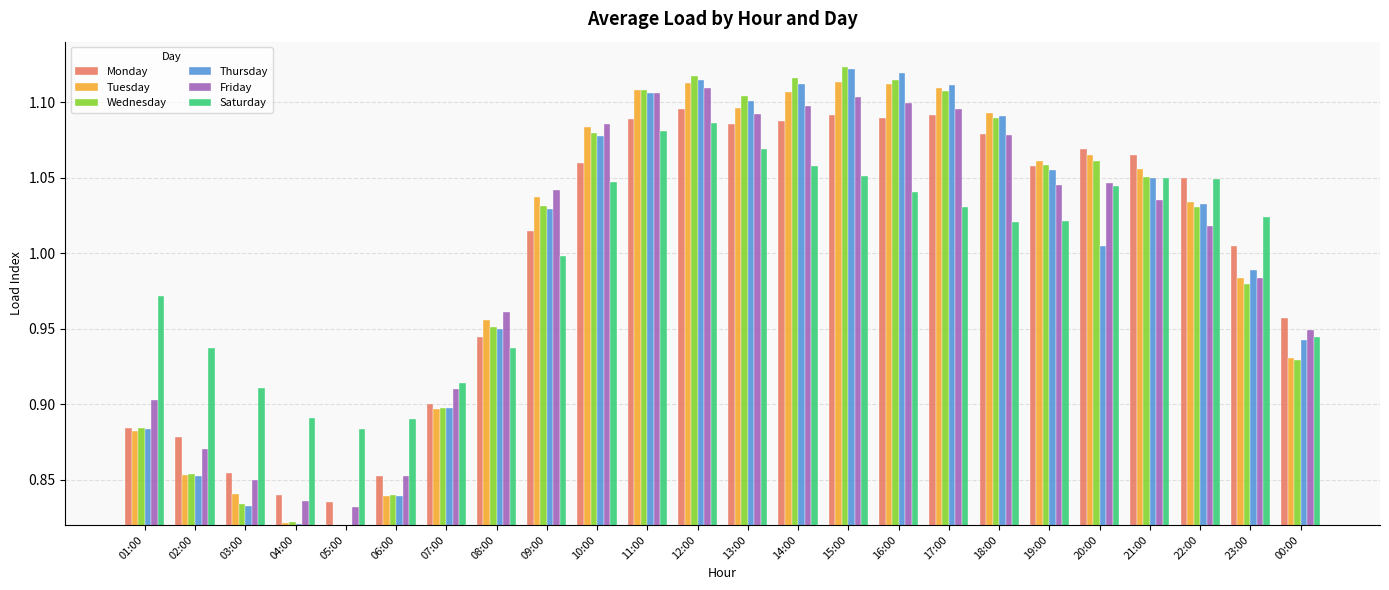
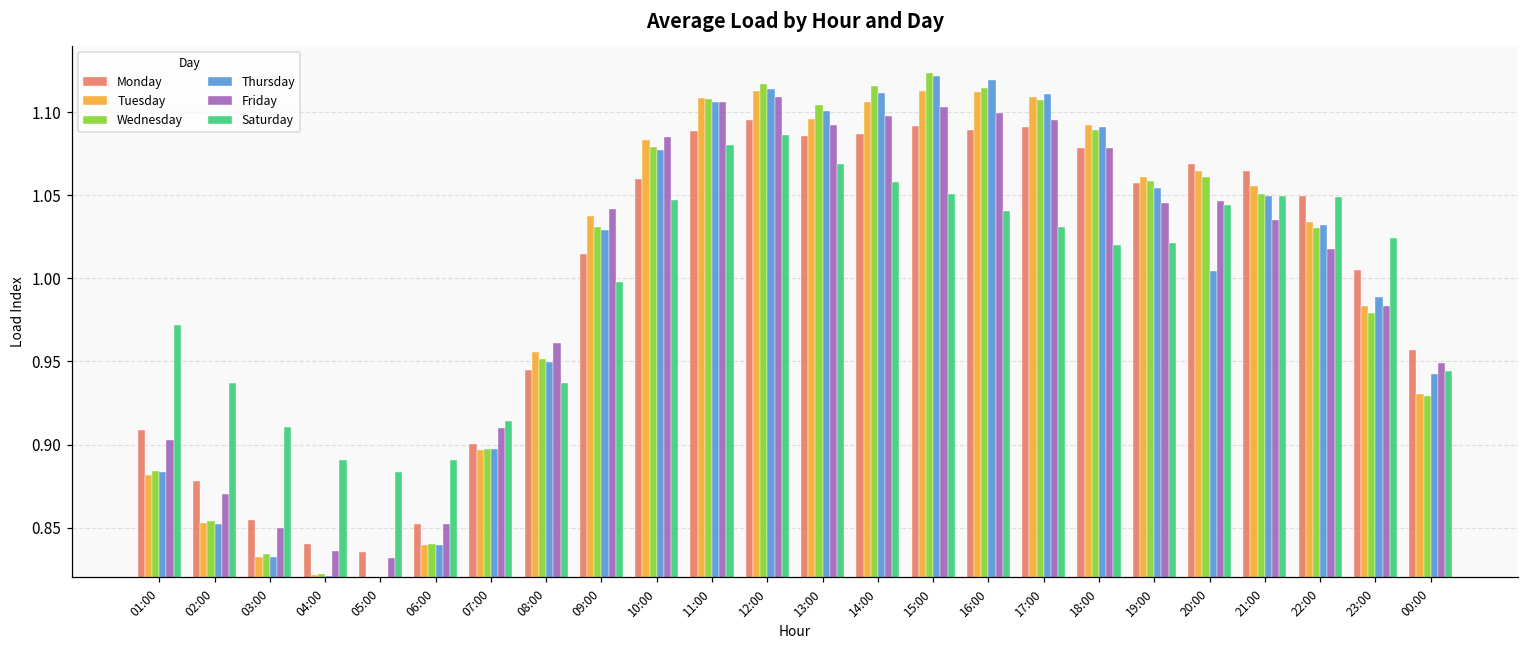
  {
    "Monday": {
-     "01:00": 0.884,
+     "01:00": 0.909,
      "02:00": 0.878,
      "03:00": 0.854,
      "04:00": 0.840,
      "05:00": 0.835,
      "06:00": 0.852,
      "07:00": 0.900,
      "08:00": 0.945,
      "09:00": 1.015,
      "10:00": 1.060,
      "11:00": 1.089,
      "12:00": 1.096,
      "13:00": 1.086,
      "14:00": 1.087,
      "15:00": 1.092,
      "16:00": 1.089,
      "17:00": 1.091,
      "18:00": 1.079,
      "19:00": 1.058,
      "20:00": 1.069,
      "21:00": 1.065,
      "22:00": 1.050,
      "23:00": 1.005,
      "00:00": 0.957
    },
    "Tuesday": {
      "01:00": 0.882,
      "02:00": 0.853,
-     "03:00": 0.841,
+     "03:00": 0.832,
      "04:00": 0.822,
      "06:00": 0.839,
      "07:00": 0.897,
      "08:00": 0.956,
      "09:00": 1.037,
      "10:00": 1.083,
      "11:00": 1.108,
      "12:00": 1.113,
      "13:00": 1.096,
      "14:00": 1.106,
      "15:00": 1.113,
      "16:00": 1.112,
      "17:00": 1.109,
      "18:00": 1.093,
      "19:00": 1.061,
      "20:00": 1.065,
      "21:00": 1.056,
      "22:00": 1.034,
      "23:00": 0.983,
      "00:00": 0.931
    },
    "Wednesday": {
      "01:00": 0.884,
      "02:00": 0.854,
      "03:00": 0.834,
      "04:00": 0.822,
      "06:00": 0.840,
      "07:00": 0.898,
      "08:00": 0.951,
      "09:00": 1.031,
      "10:00": 1.079,
      "11:00": 1.108,
      "12:00": 1.117,
      "13:00": 1.104,
      "14:00": 1.116,
      "15:00": 1.124,
      "16:00": 1.115,
      "17:00": 1.107,
      "18:00": 1.089,
      "19:00": 1.059,
      "20:00": 1.061,
      "21:00": 1.051,
      "22:00": 1.030,
      "23:00": 0.979,
      "00:00": 0.929
    },
    "Thursday": {
      "01:00": 0.883,
      "02:00": 0.852,
      "03:00": 0.833,
      "04:00": 0.821,
      "06:00": 0.839,
      "07:00": 0.897,
      "08:00": 0.950,
      "09:00": 1.029,
      "10:00": 1.077,
      "11:00": 1.106,
      "12:00": 1.114,
      "13:00": 1.101,
      "14:00": 1.112,
      "15:00": 1.122,
      "16:00": 1.119,
      "17:00": 1.111,
      "18:00": 1.091,
      "19:00": 1.055,
      "20:00": 1.005,
      "21:00": 1.050,
      "22:00": 1.032,
      "23:00": 0.989,
      "00:00": 0.942
    },
    "Friday": {
      "01:00": 0.903,
      "02:00": 0.870,
      "03:00": 0.850,
      "04:00": 0.836,
      "05:00": 0.832,
      "06:00": 0.852,
      "07:00": 0.910,
      "08:00": 0.961,
      "09:00": 1.042,
      "10:00": 1.085,
      "11:00": 1.106,
      "12:00": 1.109,
      "13:00": 1.092,
      "14:00": 1.098,
      "15:00": 1.103,
      "16:00": 1.100,
      "17:00": 1.096,
      "18:00": 1.078,
      "19:00": 1.045,
      "20:00": 1.047,
      "21:00": 1.035,
      "22:00": 1.018,
      "23:00": 0.983,
      "00:00": 0.949
    },
    "Saturday": {
      "01:00": 0.972,
      "02:00": 0.937,
      "03:00": 0.910,
      "04:00": 0.891,
      "05:00": 0.884,
      "06:00": 0.890,
      "07:00": 0.914,
      "08:00": 0.937,
      "09:00": 0.998,
      "10:00": 1.047,
      "11:00": 1.081,
      "12:00": 1.086,
      "13:00": 1.069,
      "14:00": 1.058,
      "15:00": 1.051,
      "16:00": 1.041,
      "17:00": 1.031,
      "18:00": 1.020,
      "19:00": 1.021,
      "20:00": 1.044,
      "21:00": 1.050,
      "22:00": 1.049,
      "23:00": 1.024,
      "00:00": 0.944
    }
  }
